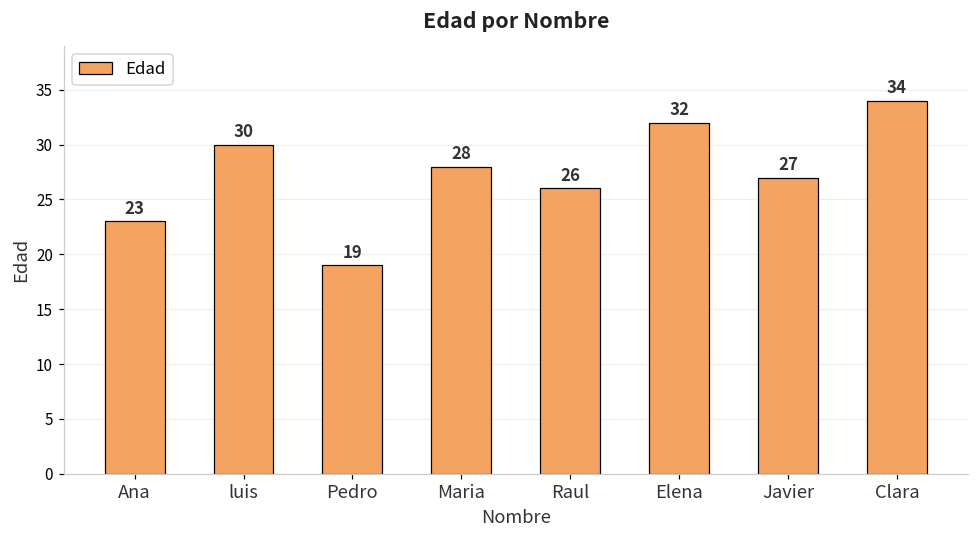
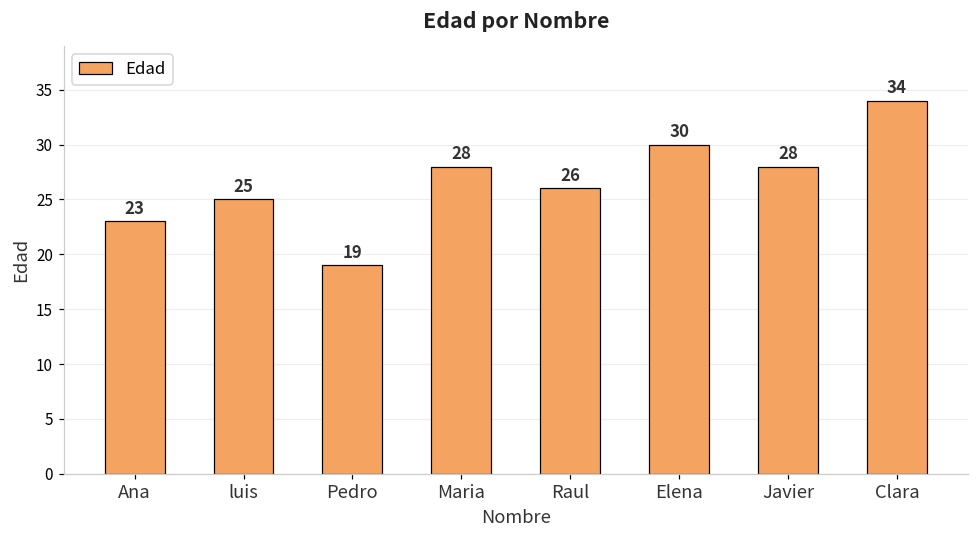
  {
    "Ana": 23,
-   "luis": 30,
+   "luis": 25,
    "Pedro": 19,
    "Maria": 28,
    "Raul": 26,
-   "Elena": 32,
-   "Javier": 27,
+   "Elena": 30,
+   "Javier": 28,
    "Clara": 34
  }
